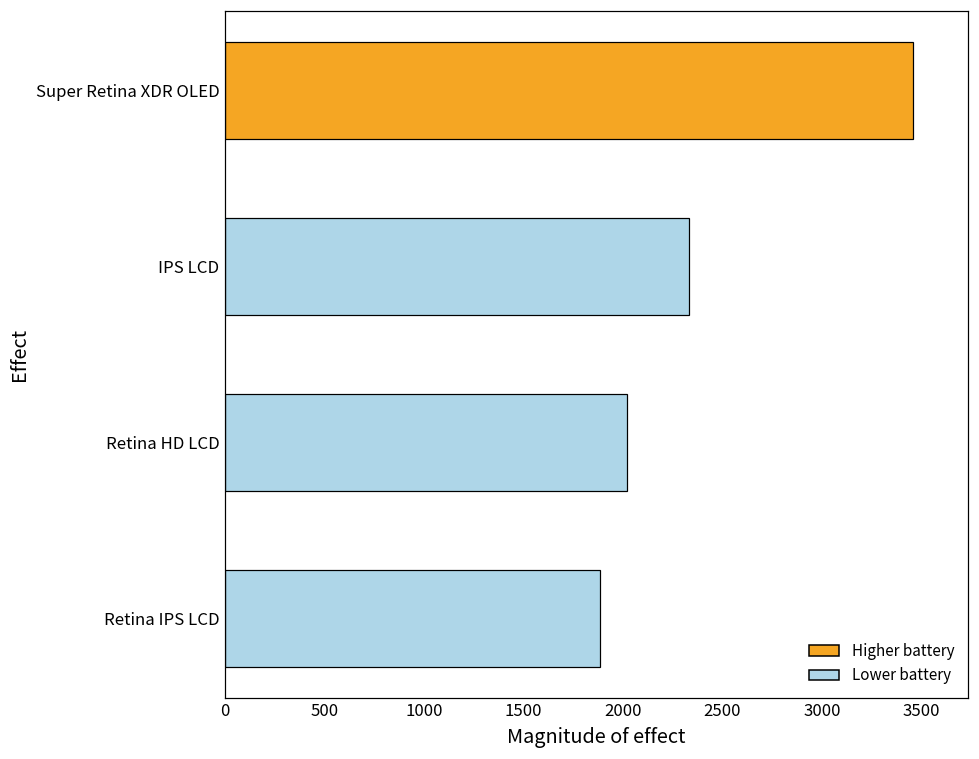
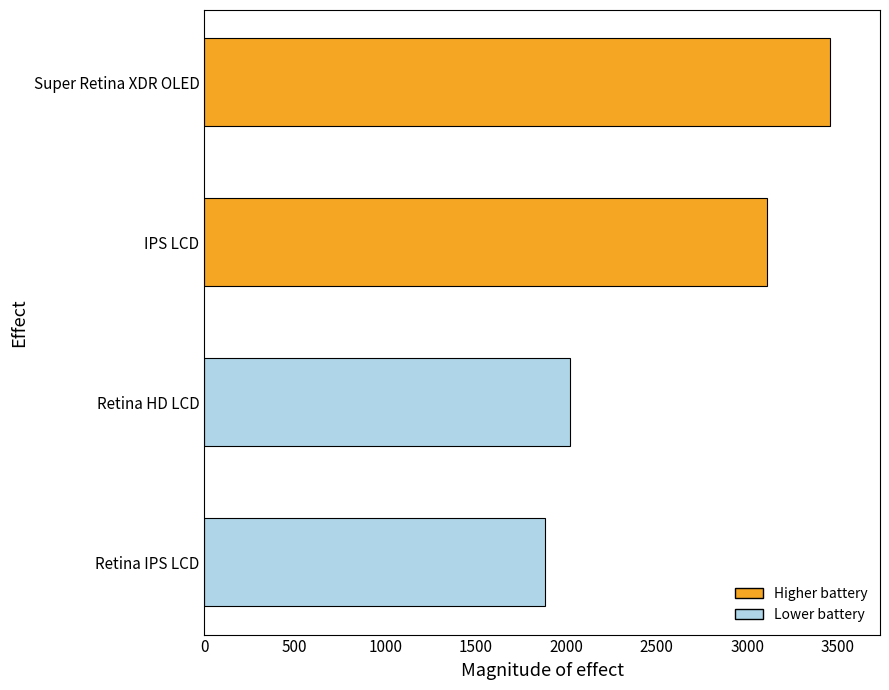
  {
    "Super Retina XDR OLED": 3460,
-   "IPS LCD": 2330,
+   "IPS LCD": 3110,
    "Retina HD LCD": 2020,
    "Retina IPS LCD": 1880
  }
